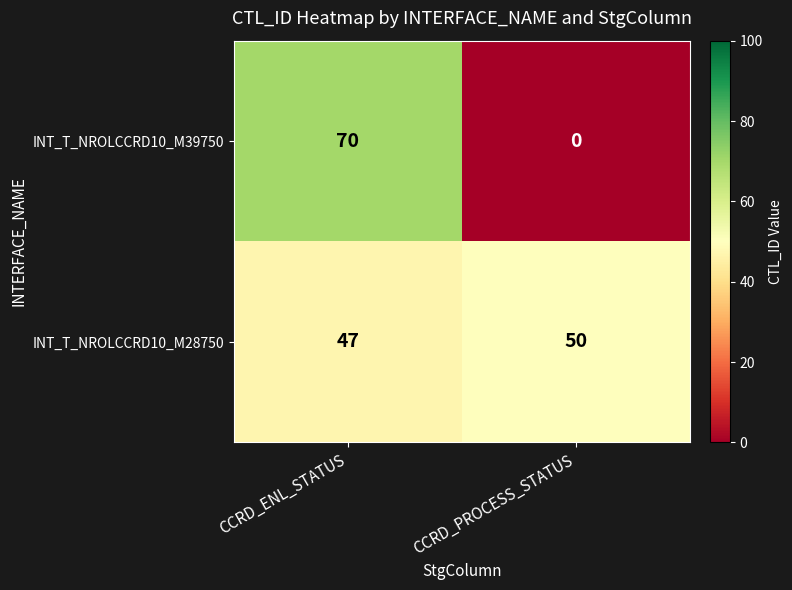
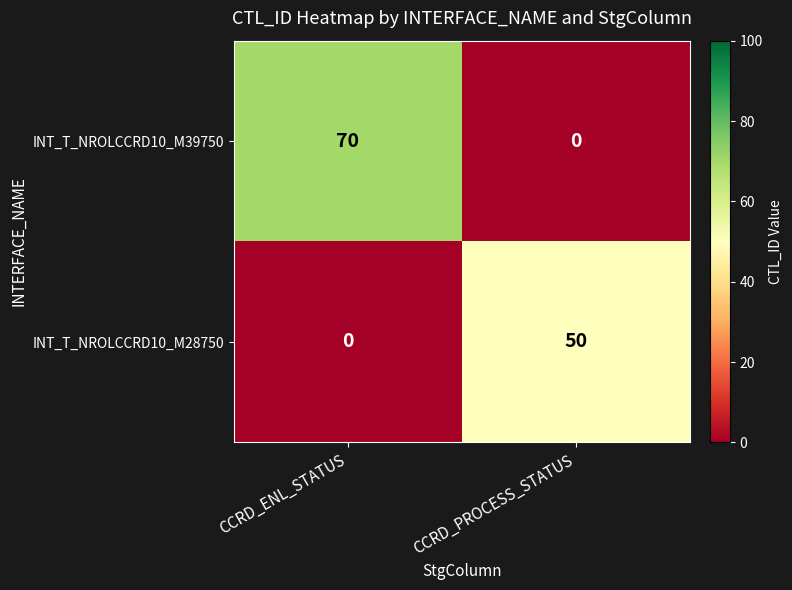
  {
    "INT_T_NROLCCRD10_M39750": {
      "CCRD_ENL_STATUS": 70,
      "CCRD_PROCESS_STATUS": 0
    },
    "INT_T_NROLCCRD10_M28750": {
-     "CCRD_ENL_STATUS": 47,
+     "CCRD_ENL_STATUS": 0,
      "CCRD_PROCESS_STATUS": 50
    }
  }
